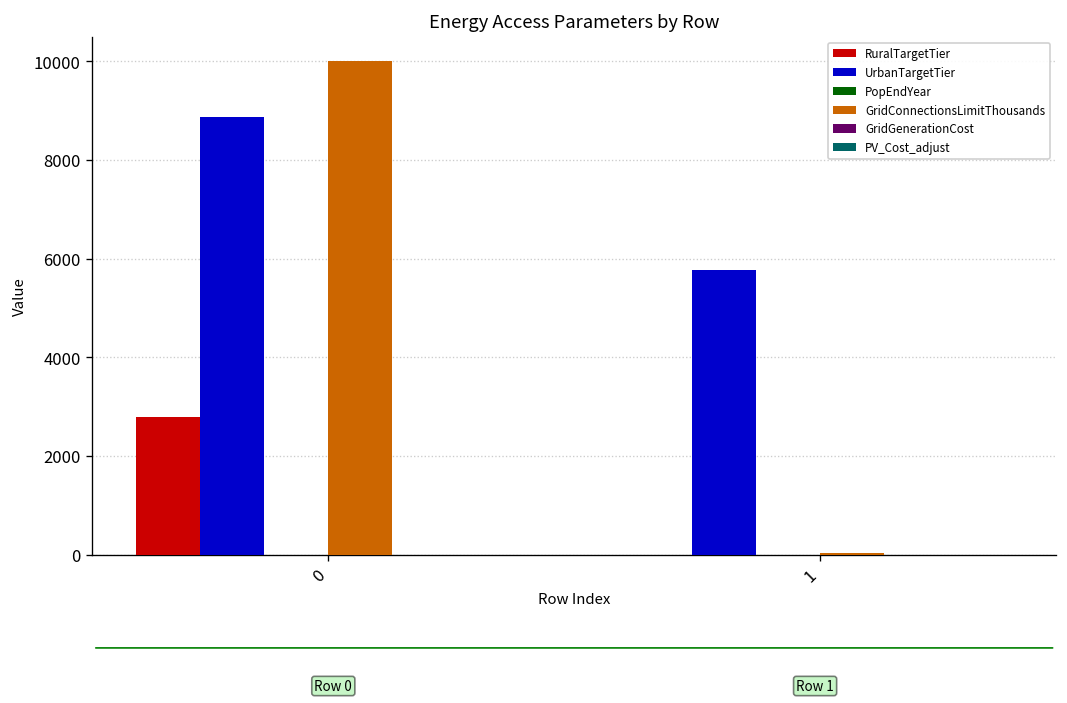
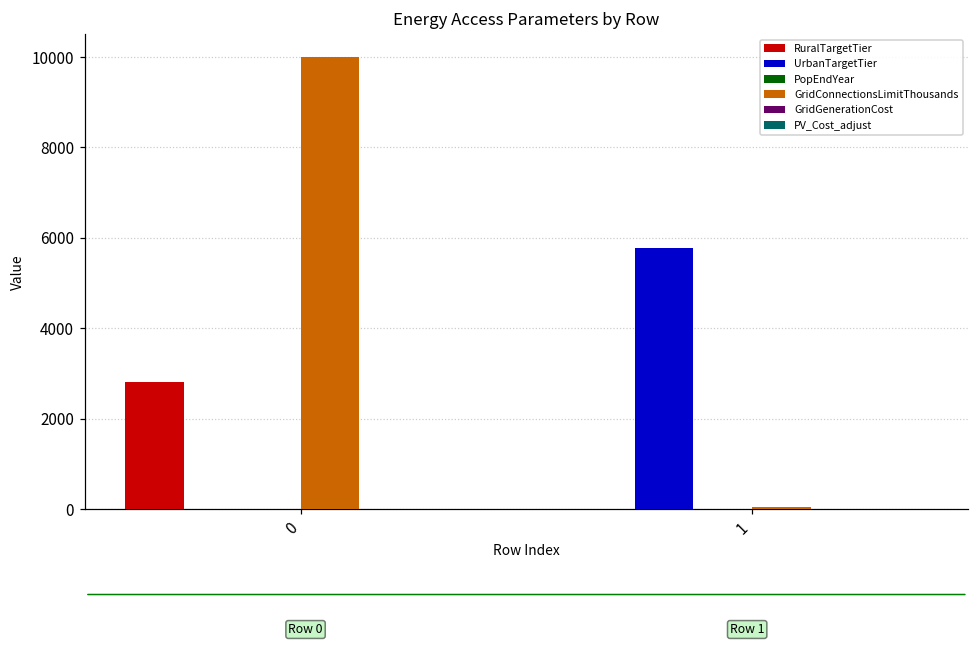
  {
    "RuralTargetTier": {
      "0": 2800
    },
    "UrbanTargetTier": {
-     "0": 8900,
+     "0": 0,
      "1": 5800
    },
    "PopEndYear": {
      "0": 0
    },
    "GridConnectionsLimitThousands": {
      "0": 10000
    }
  }
